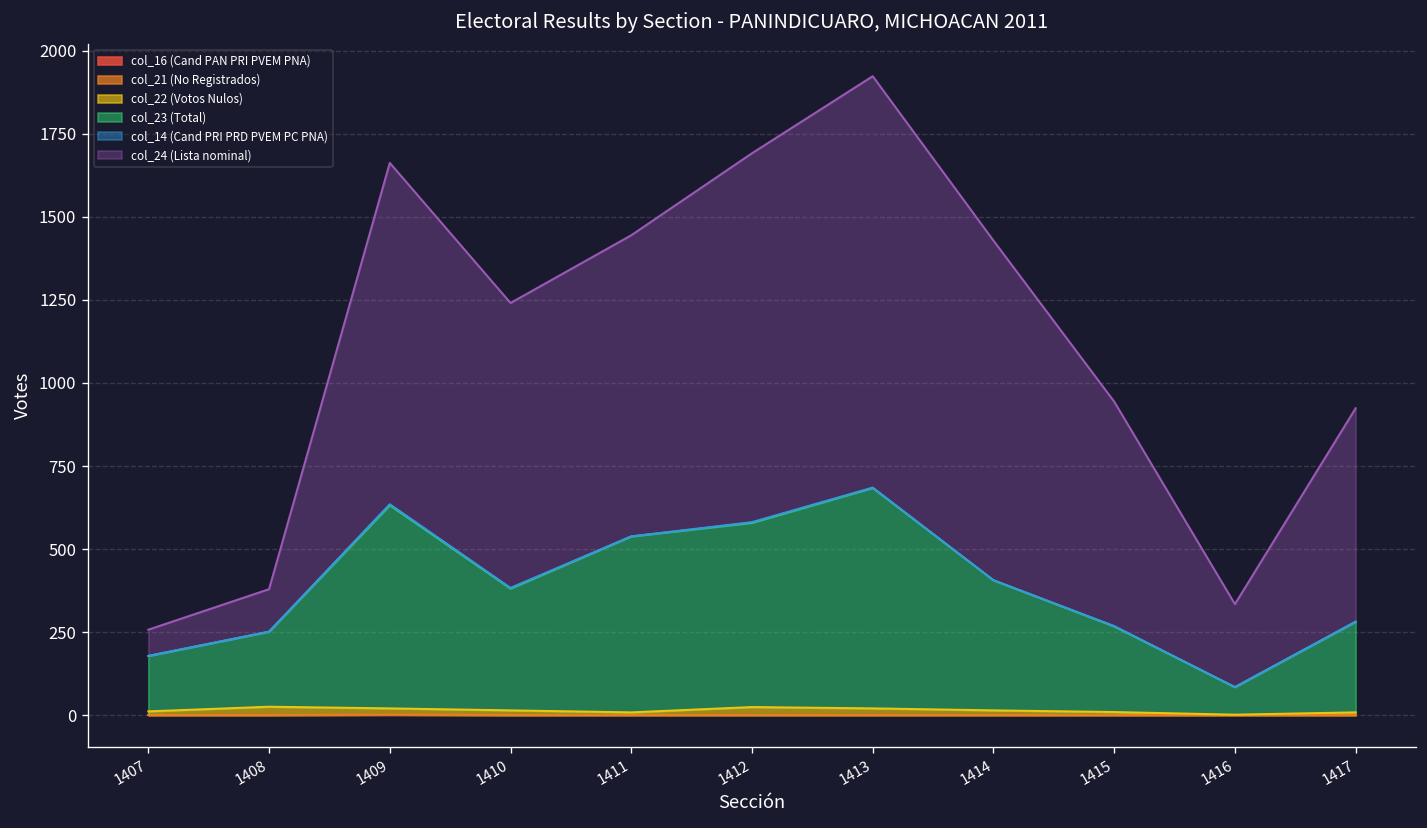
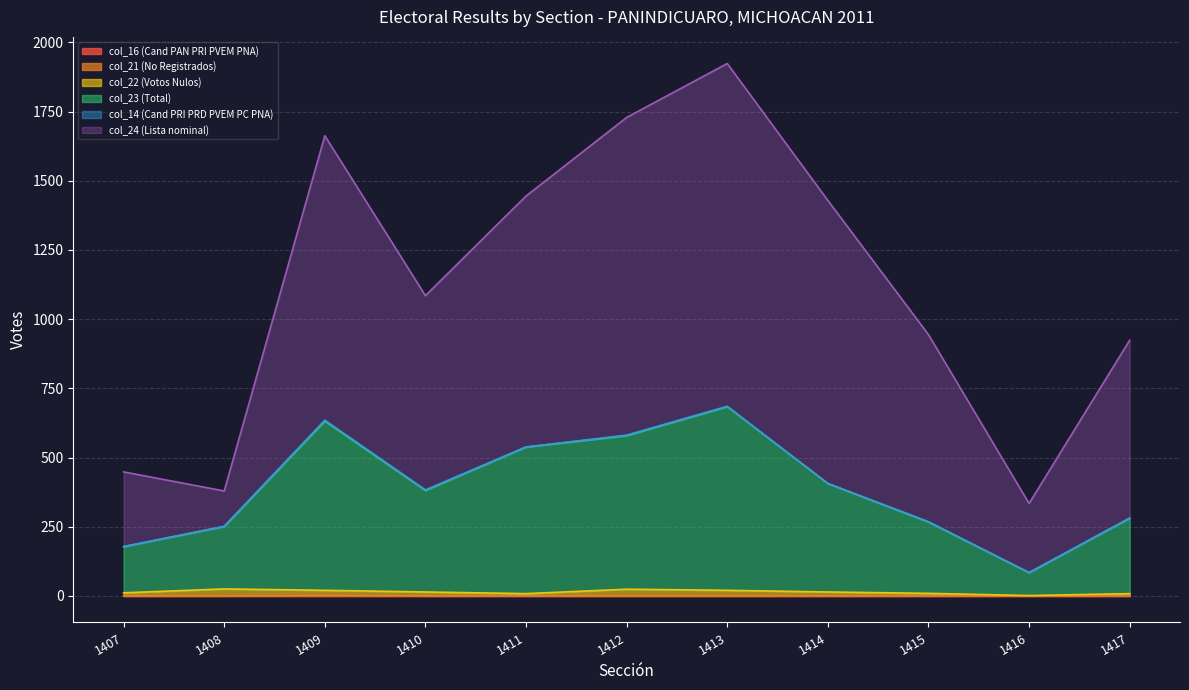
  {
    "col_24 (Lista nominal)": {
-     "1407": 80,
+     "1407": 270,
      "1408": 130,
      "1409": 1030,
-     "1410": 860,
+     "1410": 700,
      "1411": 910,
-     "1412": 1110,
+     "1412": 1150,
      "1413": 1240,
      "1414": 1020,
      "1415": 680,
      "1416": 250,
      "1417": 640
    }
  }
